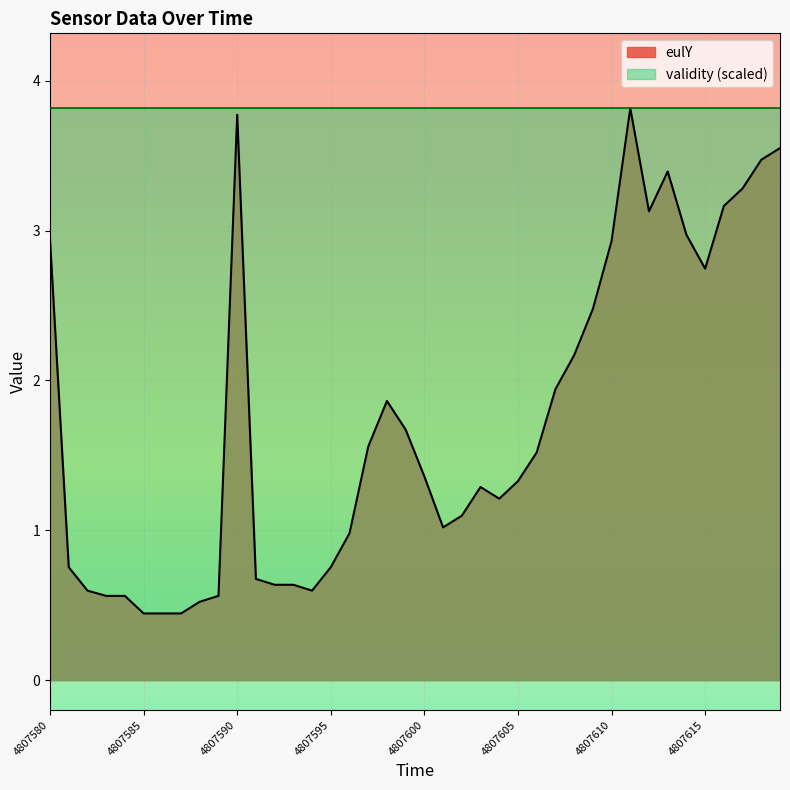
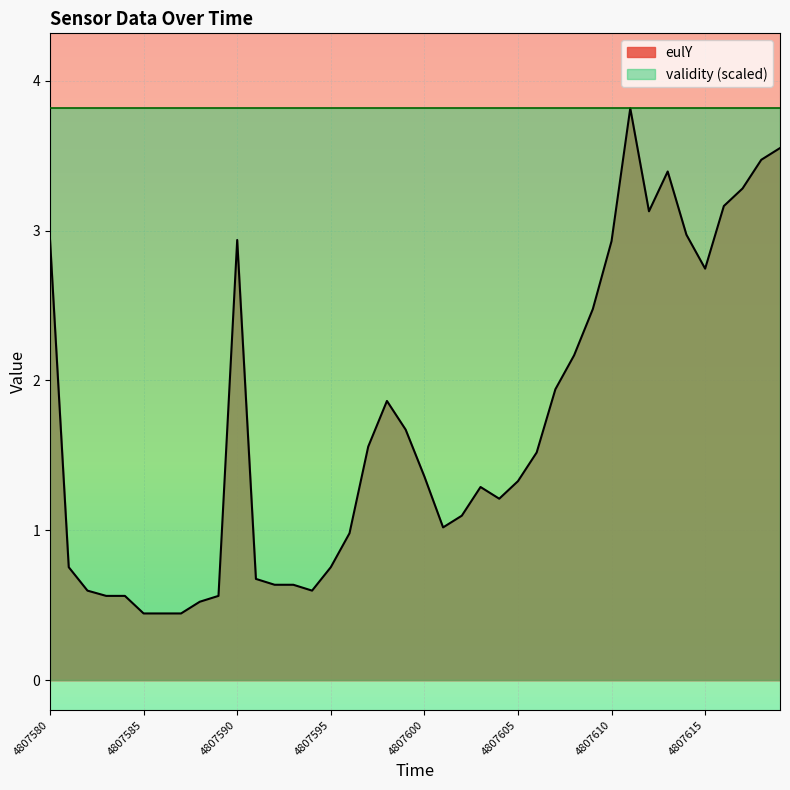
  {
    "eulY": {
      "4807580": 2.94,
      "4807585": 0.45,
-     "4807590": 3.77,
+     "4807590": 2.94,
      "4807595": 0.75,
      "4807600": 1.36,
      "4807605": 1.33,
      "4807610": 2.93,
      "4807615": 2.75
    },
    "validity (scaled)": {
      "4807580": 3.82,
      "4807585": 3.82,
      "4807590": 3.82,
      "4807595": 3.82,
      "4807600": 3.82,
      "4807605": 3.82,
      "4807610": 3.82,
      "4807615": 3.82
    }
  }
